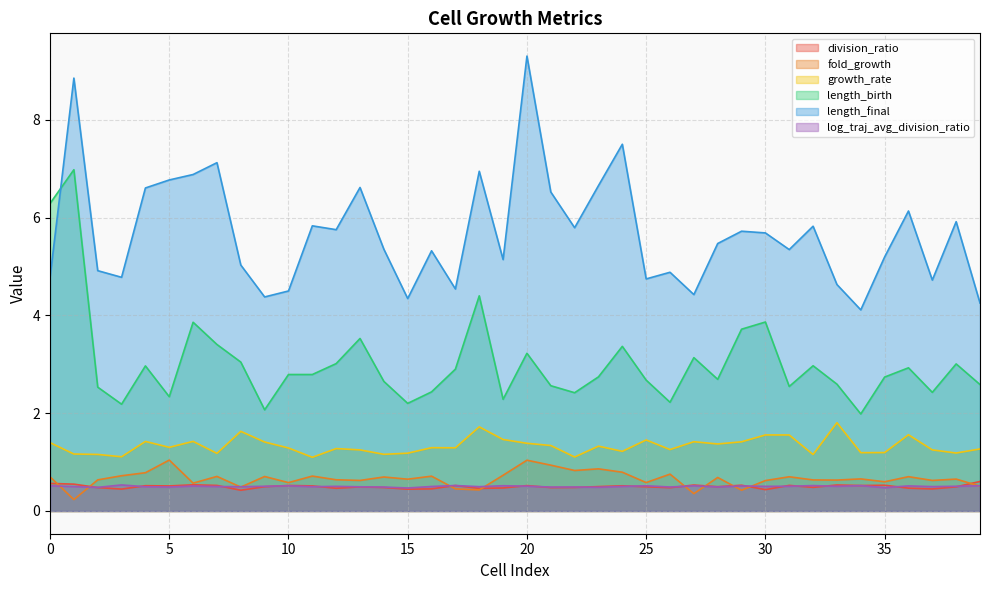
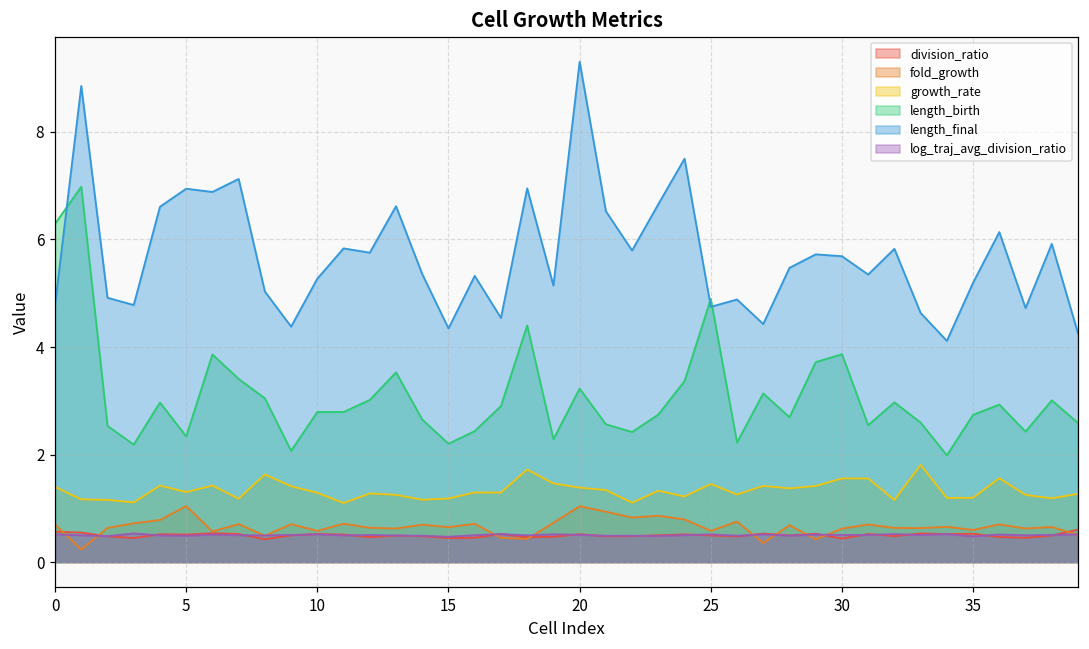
  {
    "length_birth": {
      "0": 6.3,
      "5": 2.3,
      "10": 2.8,
      "15": 2.2,
      "20": 3.2,
-     "25": 2.7,
+     "25": 4.9,
      "30": 3.9,
      "35": 2.7
    },
    "length_final": {
      "0": 4.8,
-     "5": 6.8,
-     "10": 4.5,
+     "5": 6.9,
+     "10": 5.3,
      "15": 4.3,
      "20": 9.3,
      "25": 4.7,
      "30": 5.7,
      "35": 5.2
    },
    "log_traj_avg_division_ratio": {
      "30": 0.5
    }
  }
